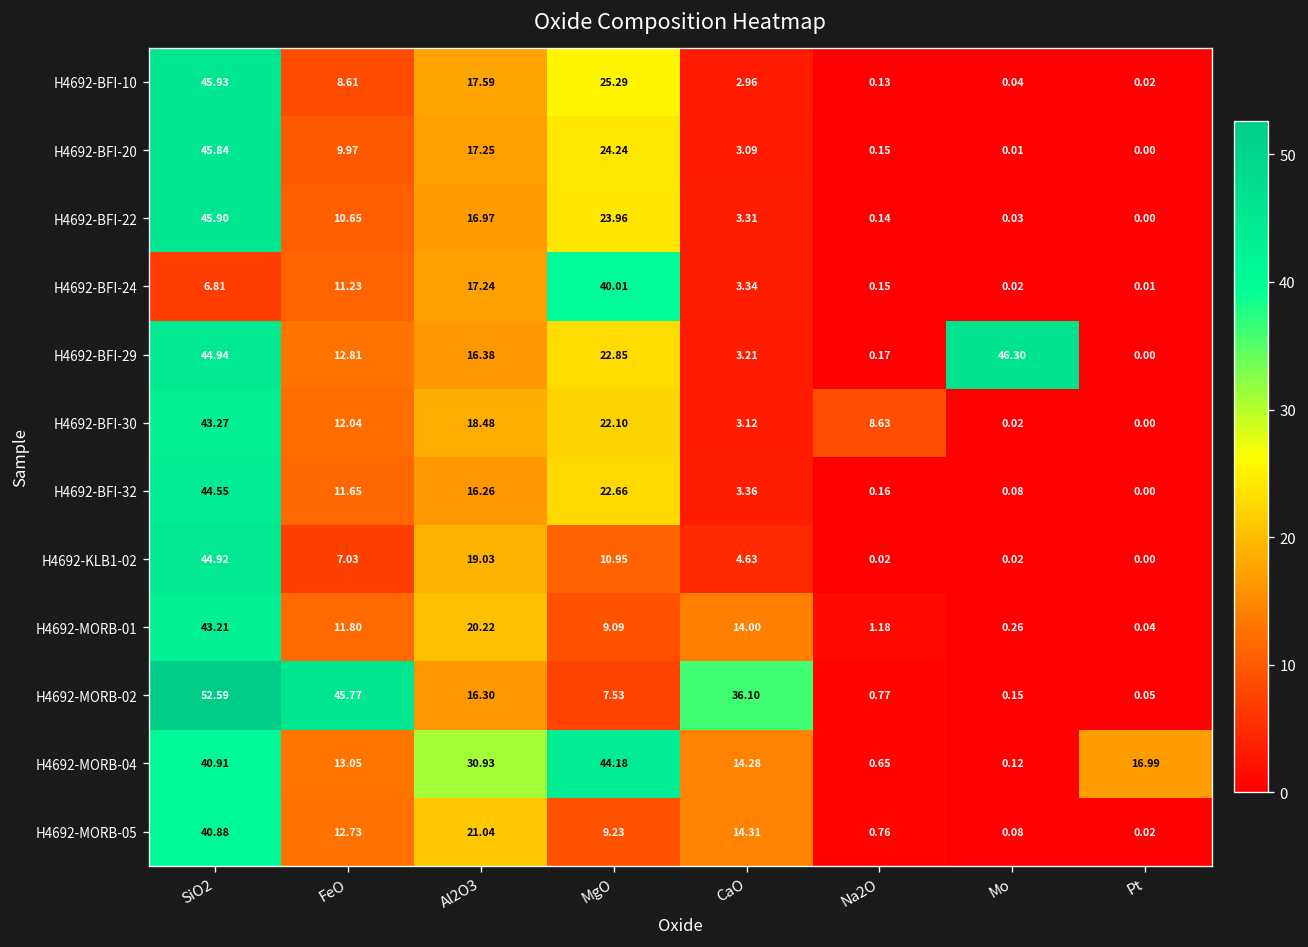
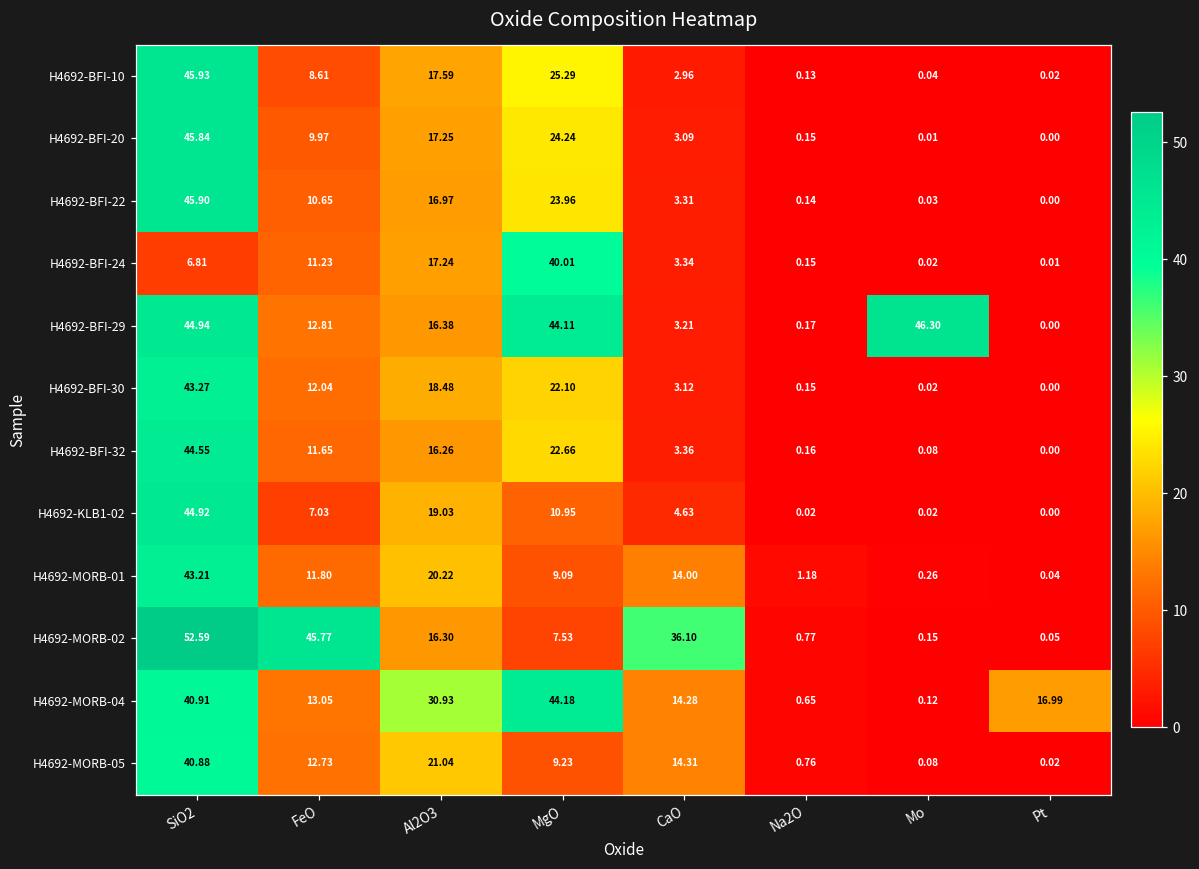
  {
    "H4692-BFI-10": {
      "SiO2": 45.93,
      "FeO": 8.61,
      "Al2O3": 17.59,
      "MgO": 25.29,
      "CaO": 2.96,
      "Na2O": 0.13,
      "Mo": 0.04,
      "Pt": 0.02
    },
    "H4692-BFI-20": {
      "SiO2": 45.84,
      "FeO": 9.97,
      "Al2O3": 17.25,
      "MgO": 24.24,
      "CaO": 3.09,
      "Na2O": 0.15,
      "Mo": 0.01,
      "Pt": 0.00
    },
    "H4692-BFI-22": {
      "SiO2": 45.90,
      "FeO": 10.65,
      "Al2O3": 16.97,
      "MgO": 23.96,
      "CaO": 3.31,
      "Na2O": 0.14,
      "Mo": 0.03,
      "Pt": 0.00
    },
    "H4692-BFI-24": {
      "SiO2": 6.81,
      "FeO": 11.23,
      "Al2O3": 17.24,
      "MgO": 40.01,
      "CaO": 3.34,
      "Na2O": 0.15,
      "Mo": 0.02,
      "Pt": 0.01
    },
    "H4692-BFI-29": {
      "SiO2": 44.94,
      "FeO": 12.81,
      "Al2O3": 16.38,
-     "MgO": 22.85,
+     "MgO": 44.11,
      "CaO": 3.21,
      "Na2O": 0.17,
      "Mo": 46.30,
      "Pt": 0.00
    },
    "H4692-BFI-30": {
      "SiO2": 43.27,
      "FeO": 12.04,
      "Al2O3": 18.48,
      "MgO": 22.10,
      "CaO": 3.12,
-     "Na2O": 8.63,
+     "Na2O": 0.15,
      "Mo": 0.02,
      "Pt": 0.00
    },
    "H4692-BFI-32": {
      "SiO2": 44.55,
      "FeO": 11.65,
      "Al2O3": 16.26,
      "MgO": 22.66,
      "CaO": 3.36,
      "Na2O": 0.16,
      "Mo": 0.08,
      "Pt": 0.00
    },
    "H4692-KLB1-02": {
      "SiO2": 44.92,
      "FeO": 7.03,
      "Al2O3": 19.03,
      "MgO": 10.95,
      "CaO": 4.63,
      "Na2O": 0.02,
      "Mo": 0.02,
      "Pt": 0.00
    },
    "H4692-MORB-01": {
      "SiO2": 43.21,
      "FeO": 11.80,
      "Al2O3": 20.22,
      "MgO": 9.09,
      "CaO": 14.00,
      "Na2O": 1.18,
      "Mo": 0.26,
      "Pt": 0.04
    },
    "H4692-MORB-02": {
      "SiO2": 52.59,
      "FeO": 45.77,
      "Al2O3": 16.30,
      "MgO": 7.53,
      "CaO": 36.10,
      "Na2O": 0.77,
      "Mo": 0.15,
      "Pt": 0.05
    },
    "H4692-MORB-04": {
      "SiO2": 40.91,
      "FeO": 13.05,
      "Al2O3": 30.93,
      "MgO": 44.18,
      "CaO": 14.28,
      "Na2O": 0.65,
      "Mo": 0.12,
      "Pt": 16.99
    },
    "H4692-MORB-05": {
      "SiO2": 40.88,
      "FeO": 12.73,
      "Al2O3": 21.04,
      "MgO": 9.23,
      "CaO": 14.31,
      "Na2O": 0.76,
      "Mo": 0.08,
      "Pt": 0.02
    }
  }
